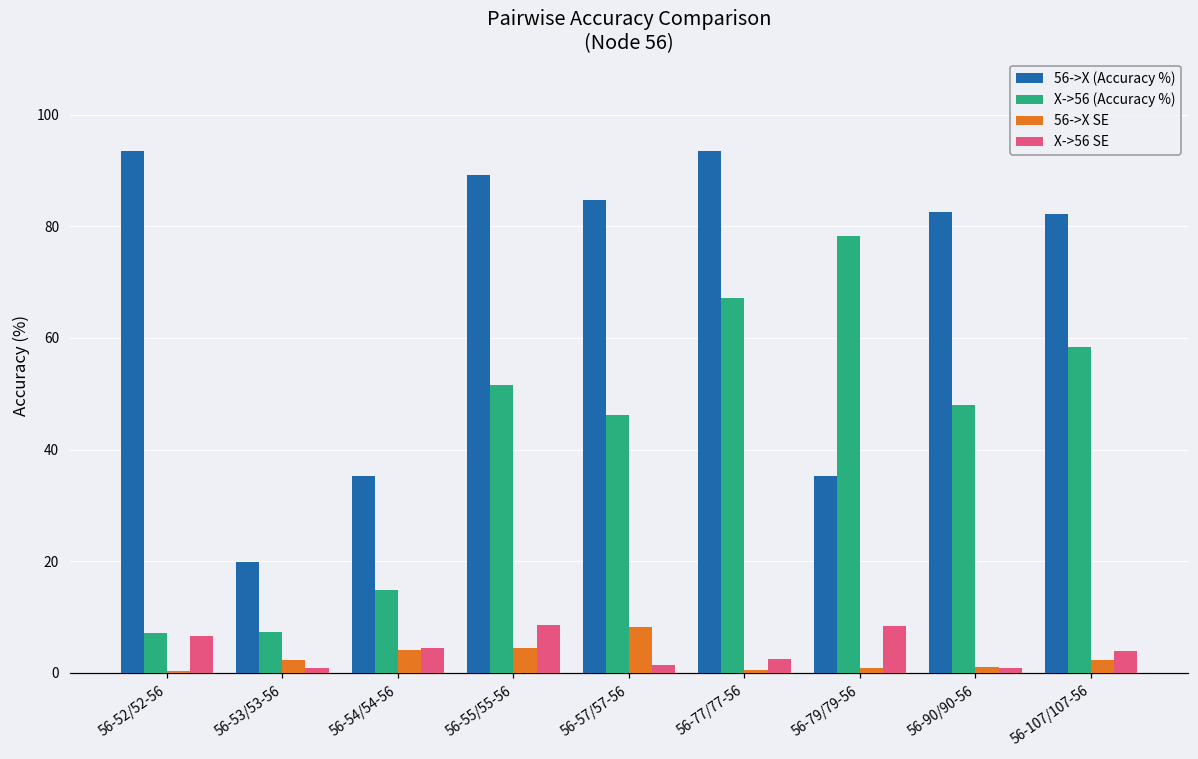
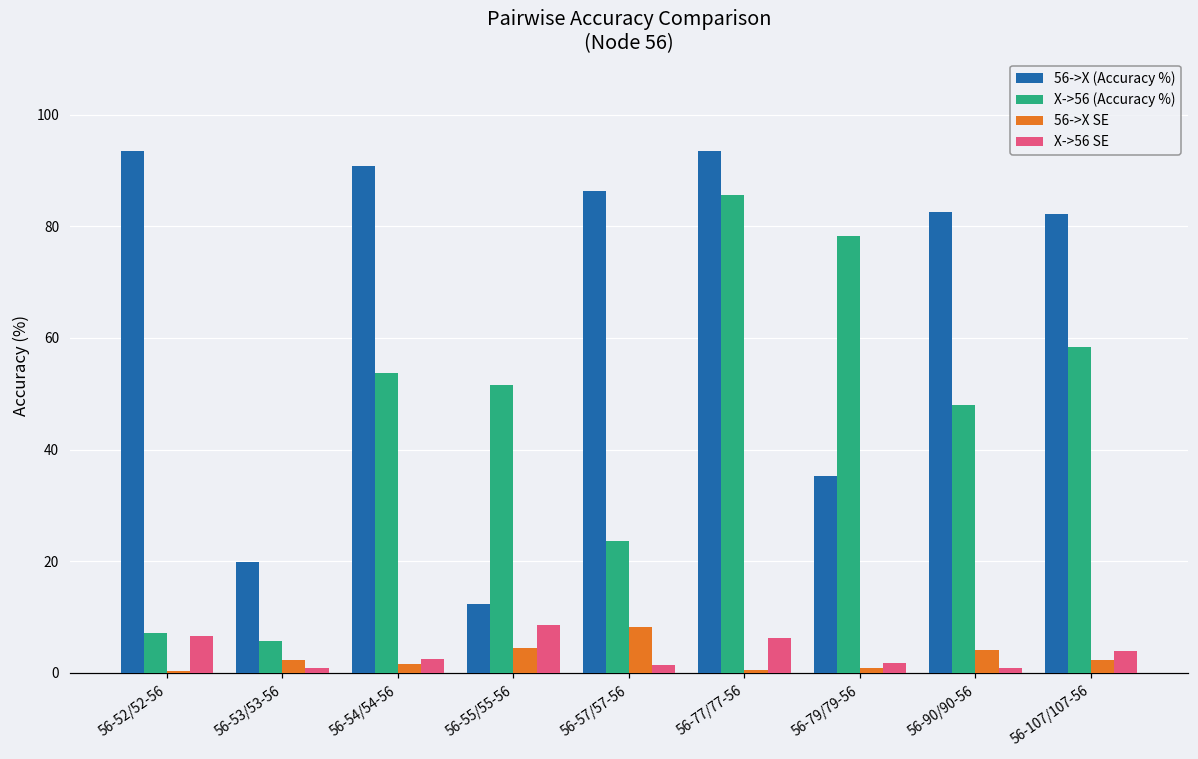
  {
    "56->X (Accuracy %)": {
      "56-52/52-56": 94,
      "56-53/53-56": 20,
-     "56-54/54-56": 35,
-     "56-55/55-56": 89,
-     "56-57/57-56": 85,
+     "56-54/54-56": 91,
+     "56-55/55-56": 12,
+     "56-57/57-56": 86,
      "56-77/77-56": 93,
      "56-79/79-56": 35,
      "56-90/90-56": 83,
      "56-107/107-56": 82
    },
    "X->56 (Accuracy %)": {
      "56-52/52-56": 7,
-     "56-53/53-56": 7,
-     "56-54/54-56": 15,
+     "56-53/53-56": 6,
+     "56-54/54-56": 54,
      "56-55/55-56": 52,
-     "56-57/57-56": 46,
-     "56-77/77-56": 67,
+     "56-57/57-56": 24,
+     "56-77/77-56": 86,
      "56-79/79-56": 78,
      "56-90/90-56": 48,
      "56-107/107-56": 58
    },
    "56->X SE": {
      "56-53/53-56": 2,
-     "56-54/54-56": 4,
+     "56-54/54-56": 2,
      "56-55/55-56": 5,
      "56-57/57-56": 8,
      "56-79/79-56": 1,
-     "56-90/90-56": 1,
+     "56-90/90-56": 4,
      "56-107/107-56": 2
    },
    "X->56 SE": {
      "56-52/52-56": 7,
      "56-53/53-56": 1,
-     "56-54/54-56": 5,
+     "56-54/54-56": 2,
      "56-55/55-56": 9,
      "56-57/57-56": 1,
-     "56-77/77-56": 2,
-     "56-79/79-56": 8,
+     "56-77/77-56": 6,
+     "56-79/79-56": 2,
      "56-90/90-56": 1,
      "56-107/107-56": 4
    }
  }
